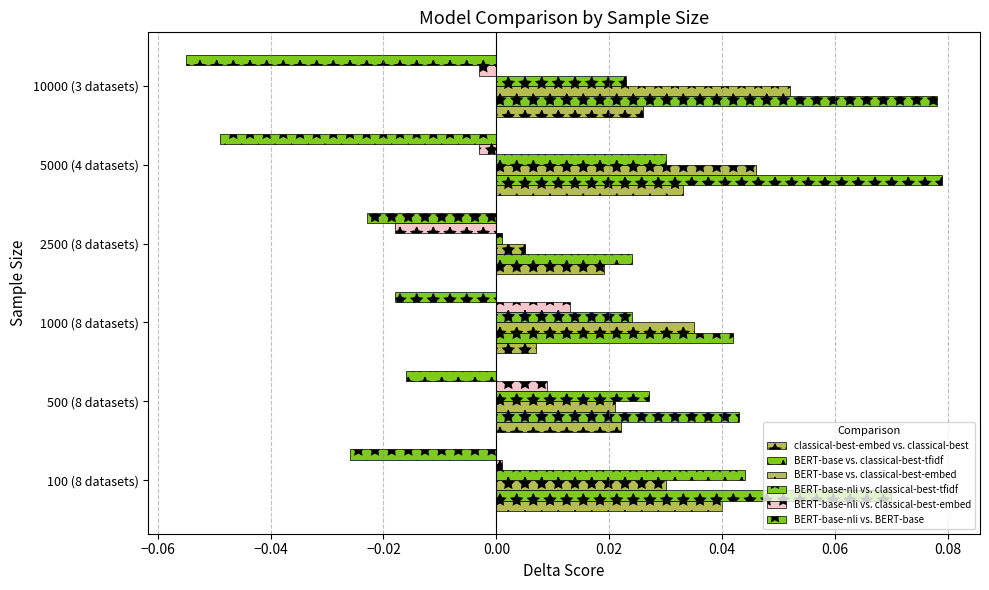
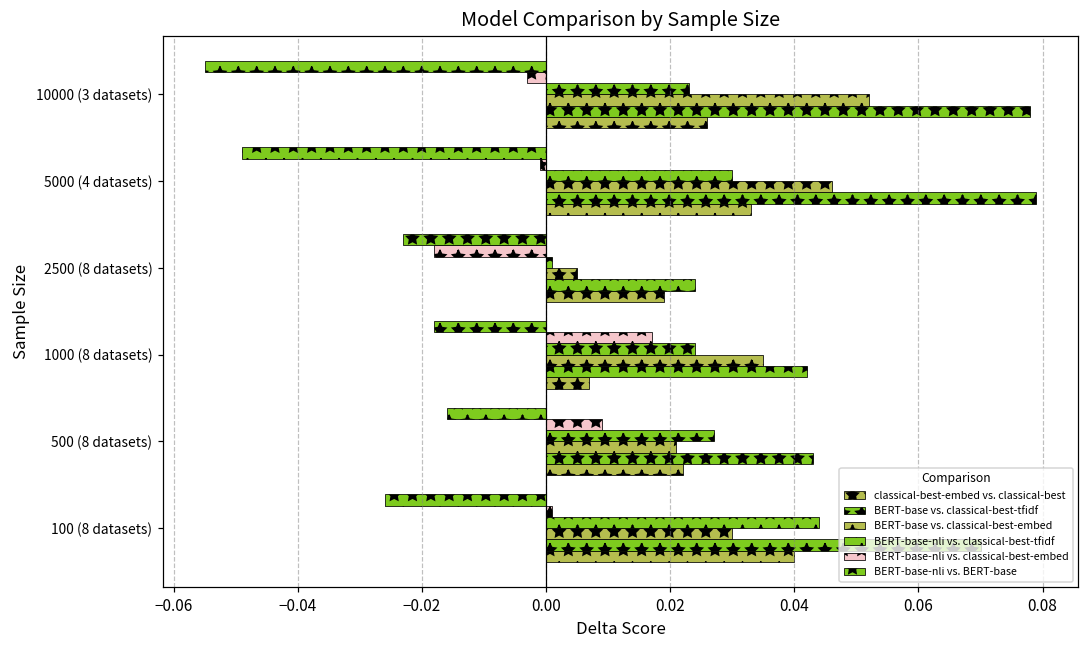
  {
    "BERT-base-nli vs. classical-best-embed": {
      "10000 (3 datasets)": -0.003,
-     "5000 (4 datasets)": -0.003,
+     "5000 (4 datasets)": -0.001,
      "2500 (8 datasets)": -0.018,
-     "1000 (8 datasets)": 0.013,
+     "1000 (8 datasets)": 0.017,
      "500 (8 datasets)": 0.009,
      "100 (8 datasets)": 0.001
    }
  }
